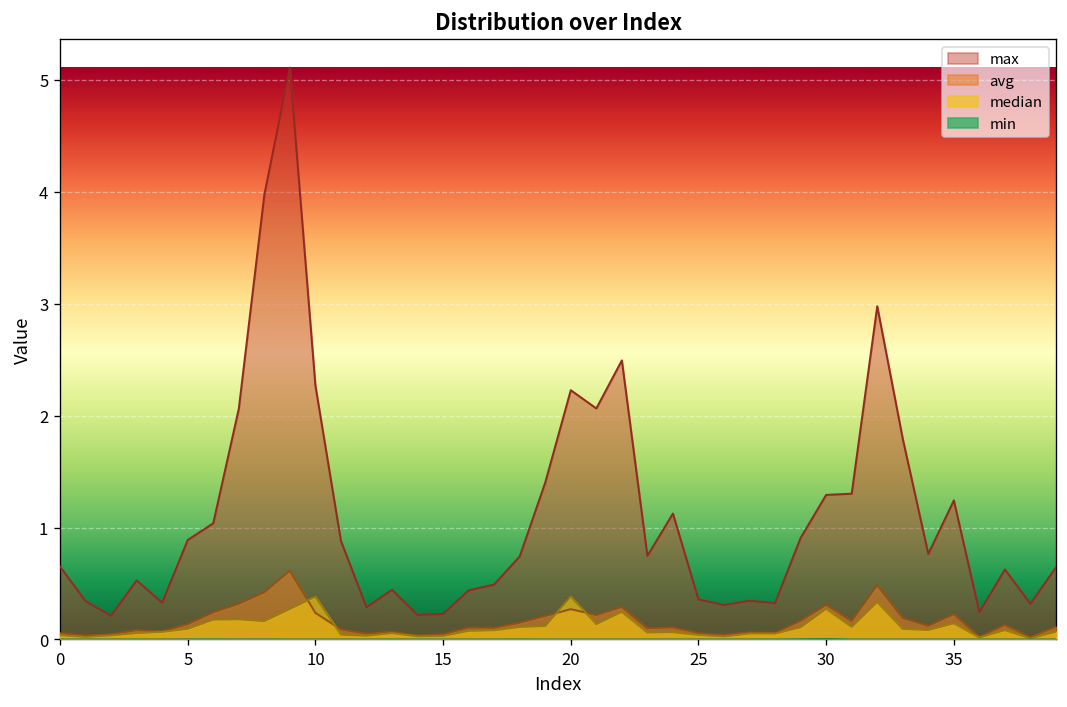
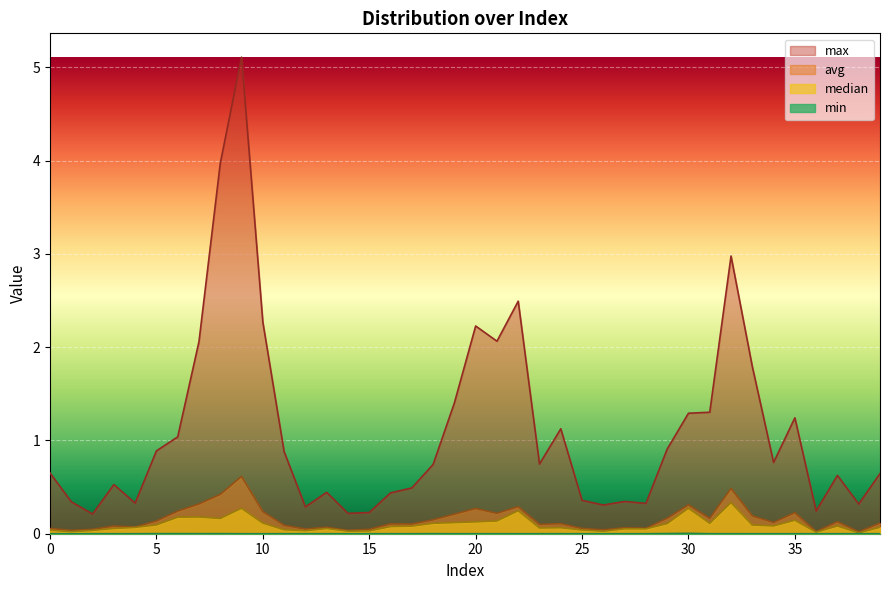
  {
    "median": {
      "5": 0.1,
-     "10": 0.4,
-     "20": 0.4,
+     "10": 0.1,
+     "20": 0.1,
      "30": 0.3,
      "35": 0.1
    },
    "min": {
      "0": 0.0,
      "5": 0.0,
      "10": 0.0,
      "15": 0.0,
      "20": 0.0,
      "25": 0.0,
      "30": 0.0,
      "35": 0.0
    }
  }
